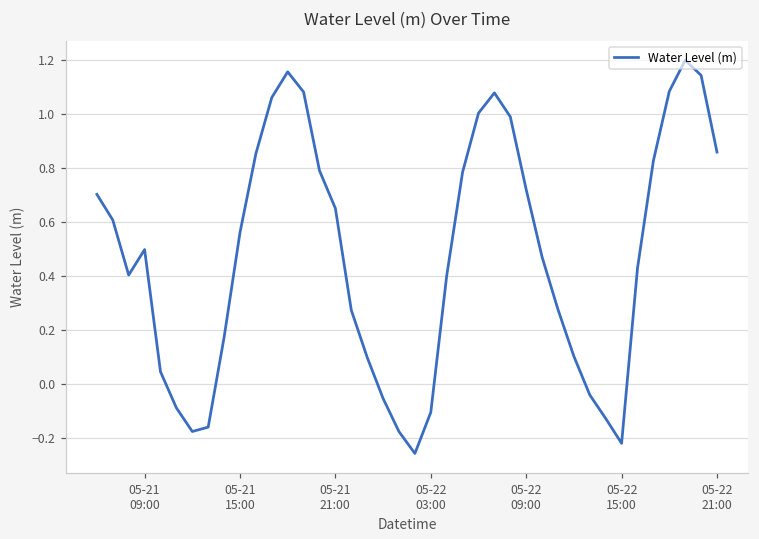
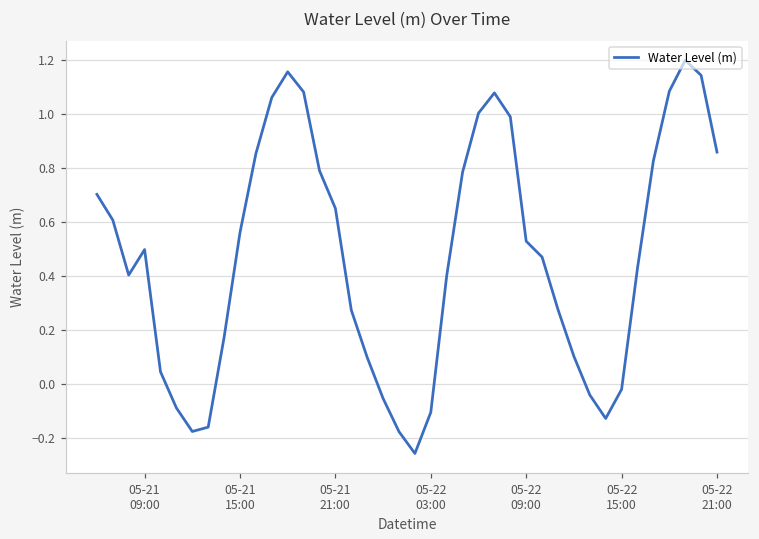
  {
    "05-21 09:00": 0.50,
    "05-21 15:00": 0.56,
    "05-21 21:00": 0.65,
    "05-22 03:00": -0.11,
-   "05-22 09:00": 0.72,
-   "05-22 15:00": -0.22,
+   "05-22 09:00": 0.53,
+   "05-22 15:00": -0.02,
    "05-22 21:00": 0.86
  }
